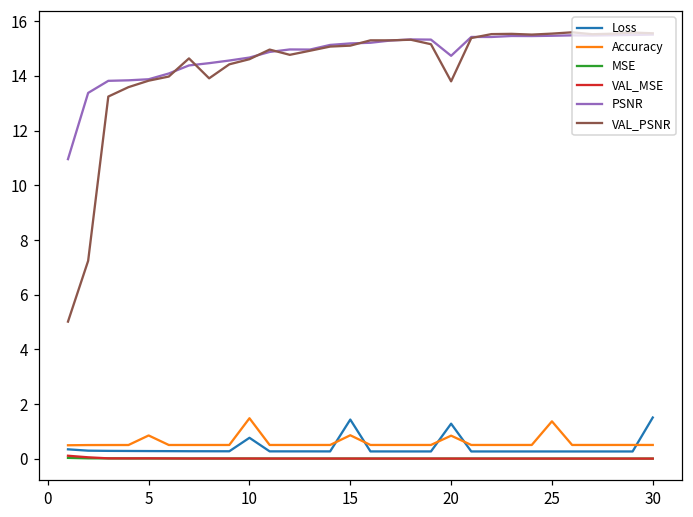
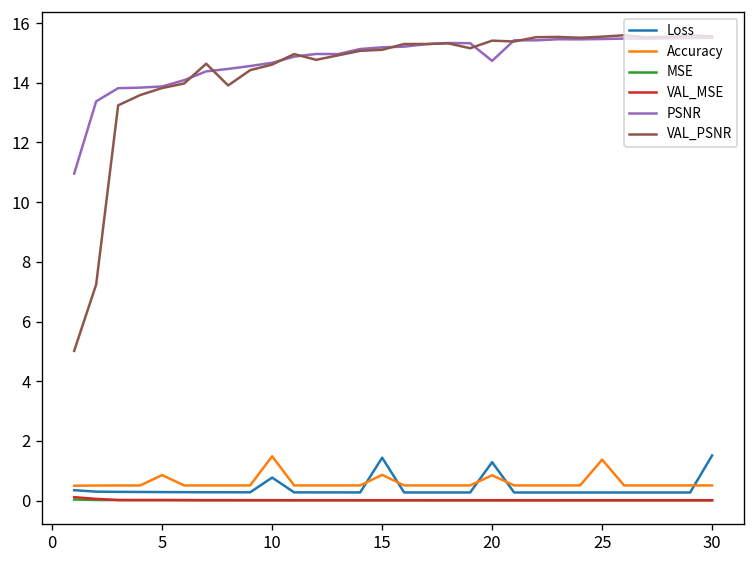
  {
    "Loss": {
      "5": 0.3,
      "10": 0.8,
      "15": 1.4,
      "20": 1.3,
      "25": 0.3,
      "30": 1.5
    },
    "Accuracy": {
      "5": 0.9,
      "10": 1.5,
      "15": 0.9,
      "20": 0.8,
      "25": 1.4,
      "30": 0.5
    },
    "PSNR": {
      "20": 14.7
    },
    "VAL_PSNR": {
-     "20": 13.8
+     "20": 15.4
    }
  }
